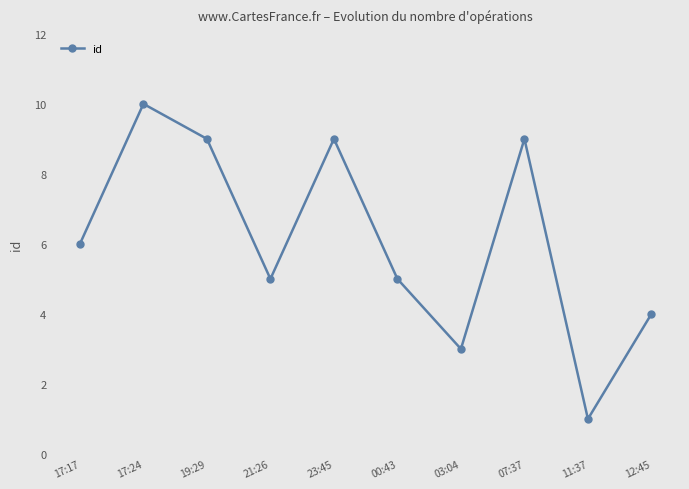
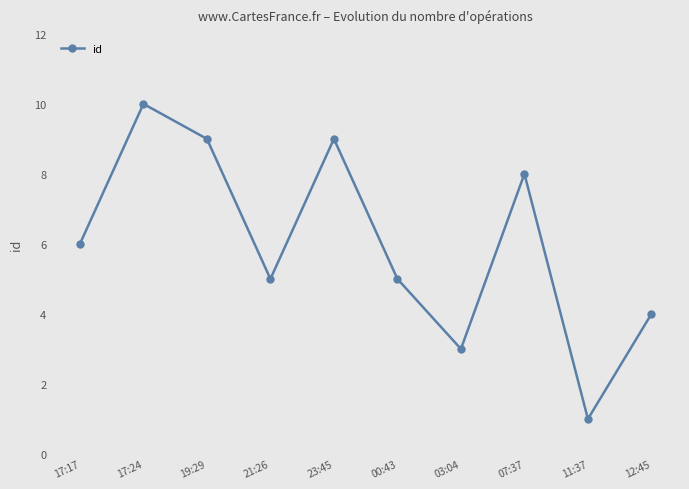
  {
    "17:17": 6,
    "17:24": 10,
    "19:29": 9,
    "21:26": 5,
    "23:45": 9,
    "00:43": 5,
    "03:04": 3,
-   "07:37": 9,
+   "07:37": 8,
    "11:37": 1,
    "12:45": 4
  }
